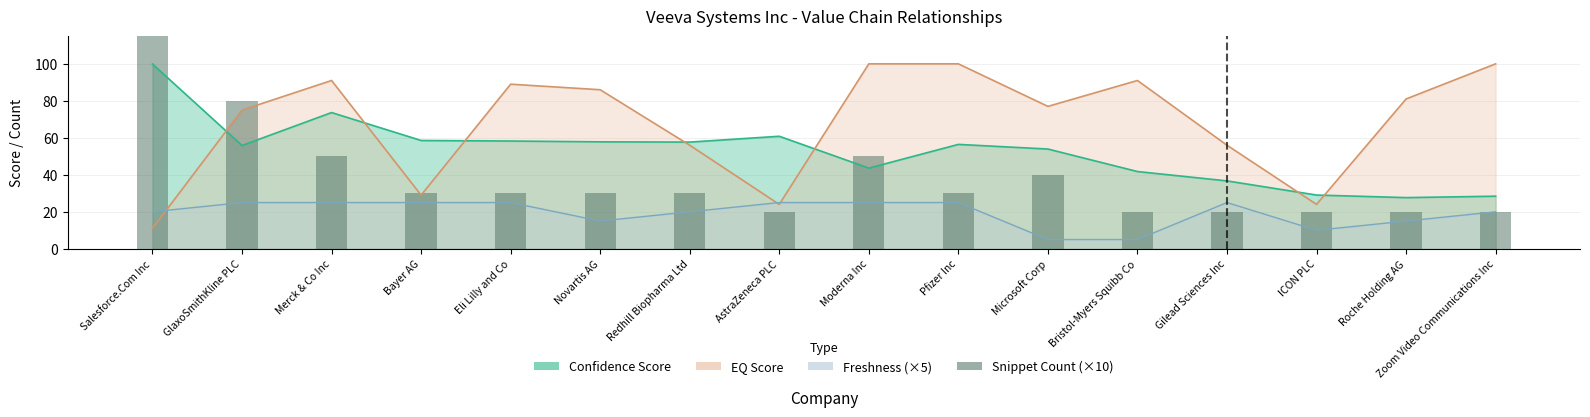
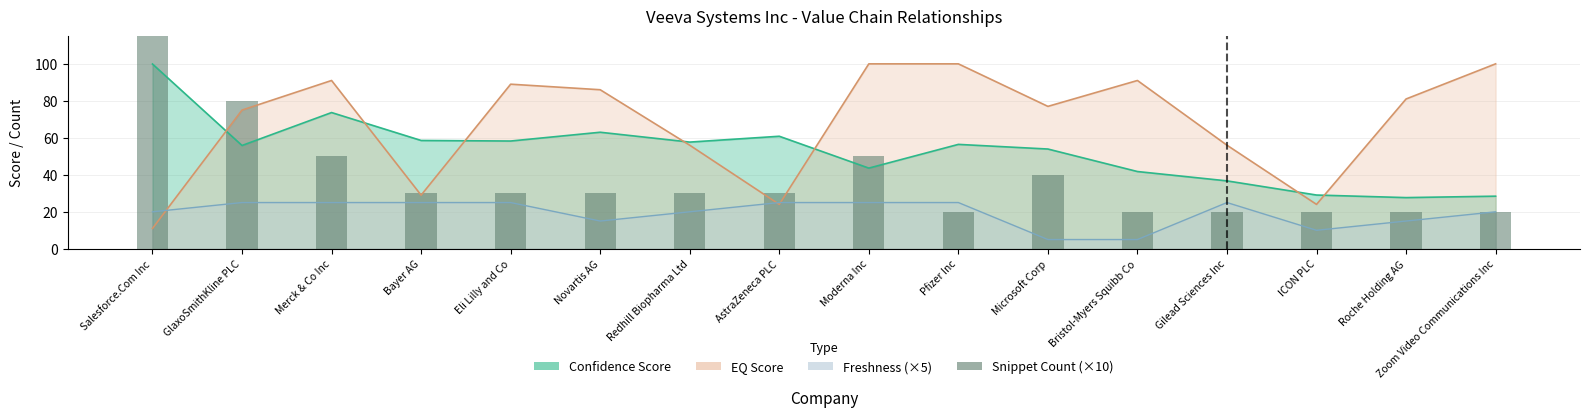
  {
    "Confidence Score": {
      "Salesforce.Com Inc": 100,
      "GlaxoSmithKline PLC": 56,
      "Merck & Co Inc": 74,
      "Bayer AG": 59,
      "Eli Lilly and Co": 58,
-     "Novartis AG": 58,
+     "Novartis AG": 63,
      "Redhill Biopharma Ltd": 58,
      "AstraZeneca PLC": 61,
      "Moderna Inc": 44,
      "Pfizer Inc": 56,
      "Microsoft Corp": 54,
      "Bristol-Myers Squibb Co": 42,
      "Gilead Sciences Inc": 37,
      "ICON PLC": 29,
      "Roche Holding AG": 28,
      "Zoom Video Communications Inc": 28
    },
    "Snippet Count (×10)": {
      "GlaxoSmithKline PLC": 80,
      "Merck & Co Inc": 50,
      "Bayer AG": 30,
      "Eli Lilly and Co": 30,
      "Novartis AG": 30,
      "Redhill Biopharma Ltd": 30,
-     "AstraZeneca PLC": 20,
+     "AstraZeneca PLC": 30,
      "Moderna Inc": 50,
-     "Pfizer Inc": 30,
+     "Pfizer Inc": 20,
      "Microsoft Corp": 40,
      "Bristol-Myers Squibb Co": 20,
      "Gilead Sciences Inc": 20,
      "ICON PLC": 20,
      "Roche Holding AG": 20,
      "Zoom Video Communications Inc": 20
    }
  }
